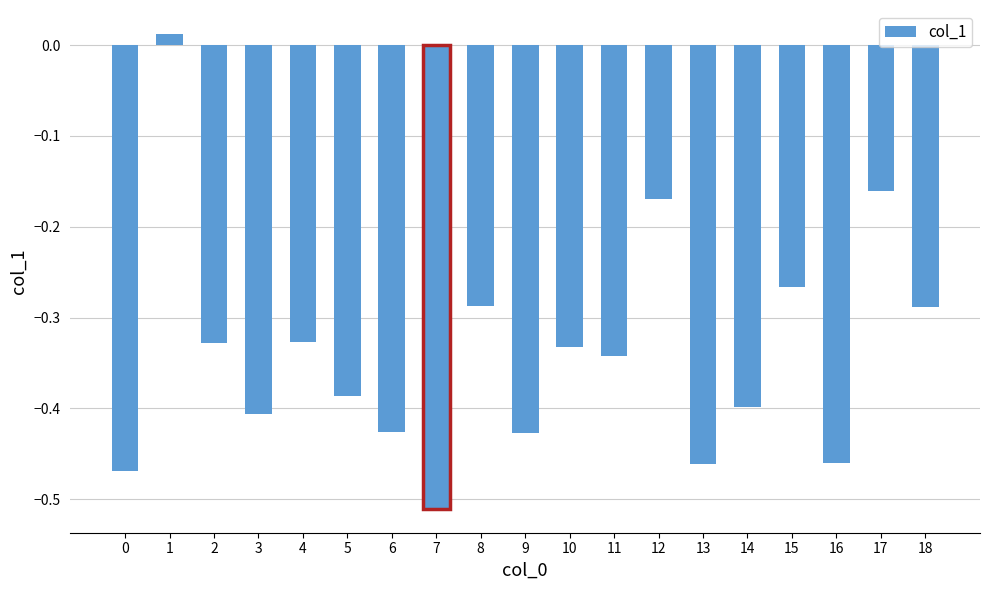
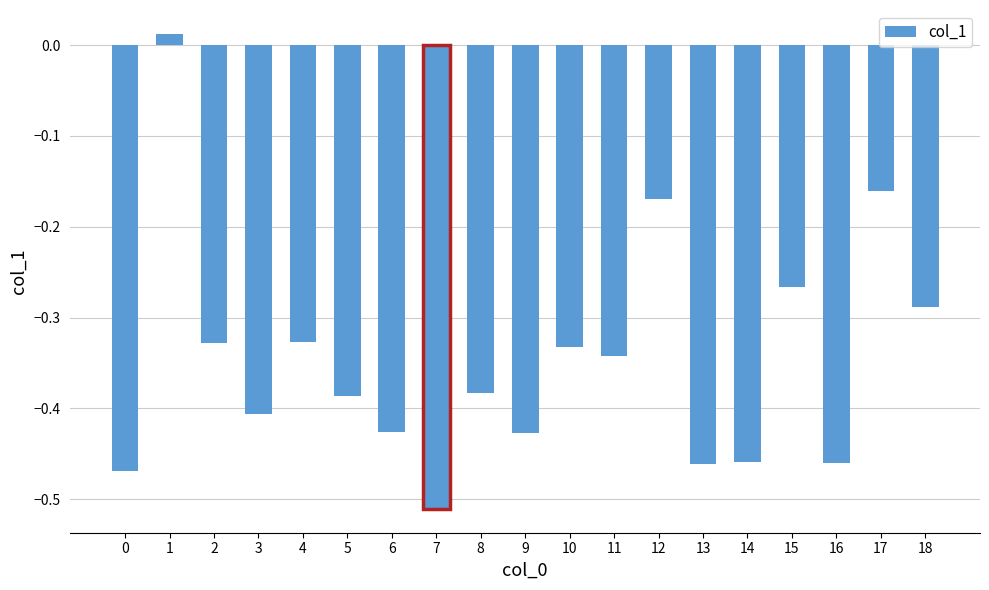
  {
    "0": -0.47,
    "1": 0.01,
    "2": -0.33,
    "3": -0.41,
    "4": -0.33,
    "5": -0.39,
    "6": -0.43,
    "7": -0.51,
-   "8": -0.29,
+   "8": -0.38,
    "9": -0.43,
    "10": -0.33,
    "11": -0.34,
    "12": -0.17,
    "13": -0.46,
-   "14": -0.40,
+   "14": -0.46,
    "15": -0.27,
    "16": -0.46,
    "17": -0.16,
    "18": -0.29
  }
